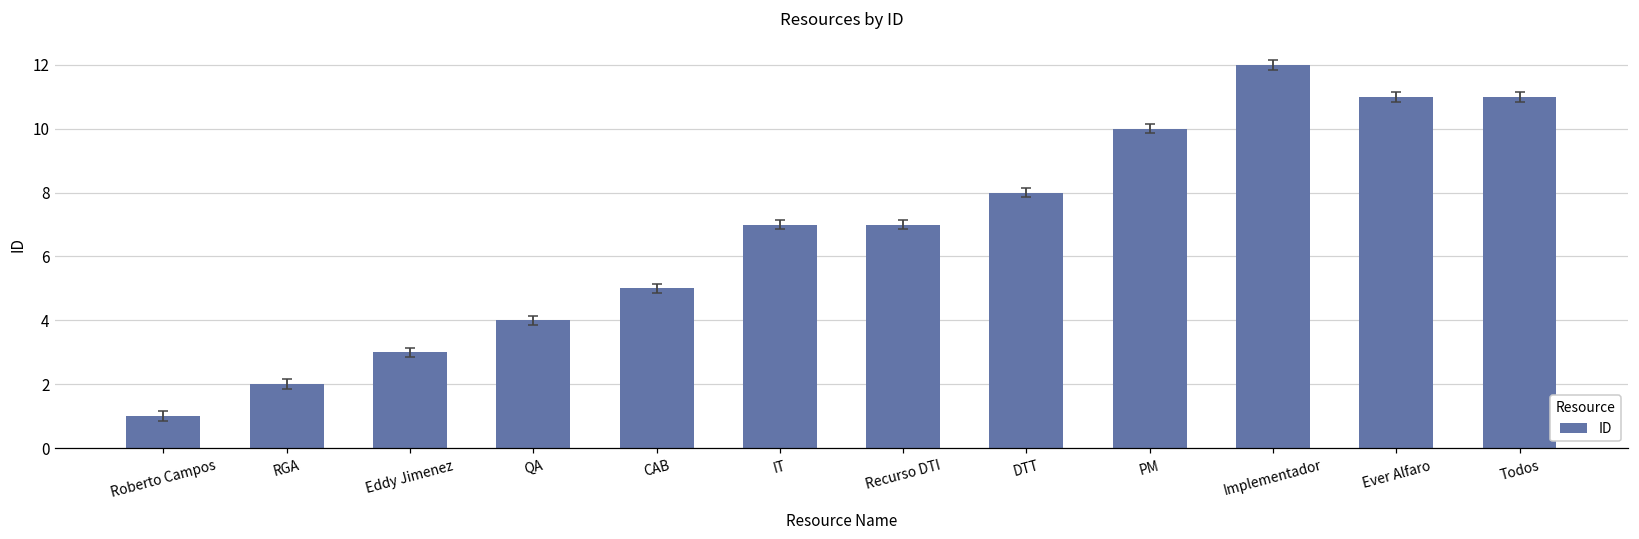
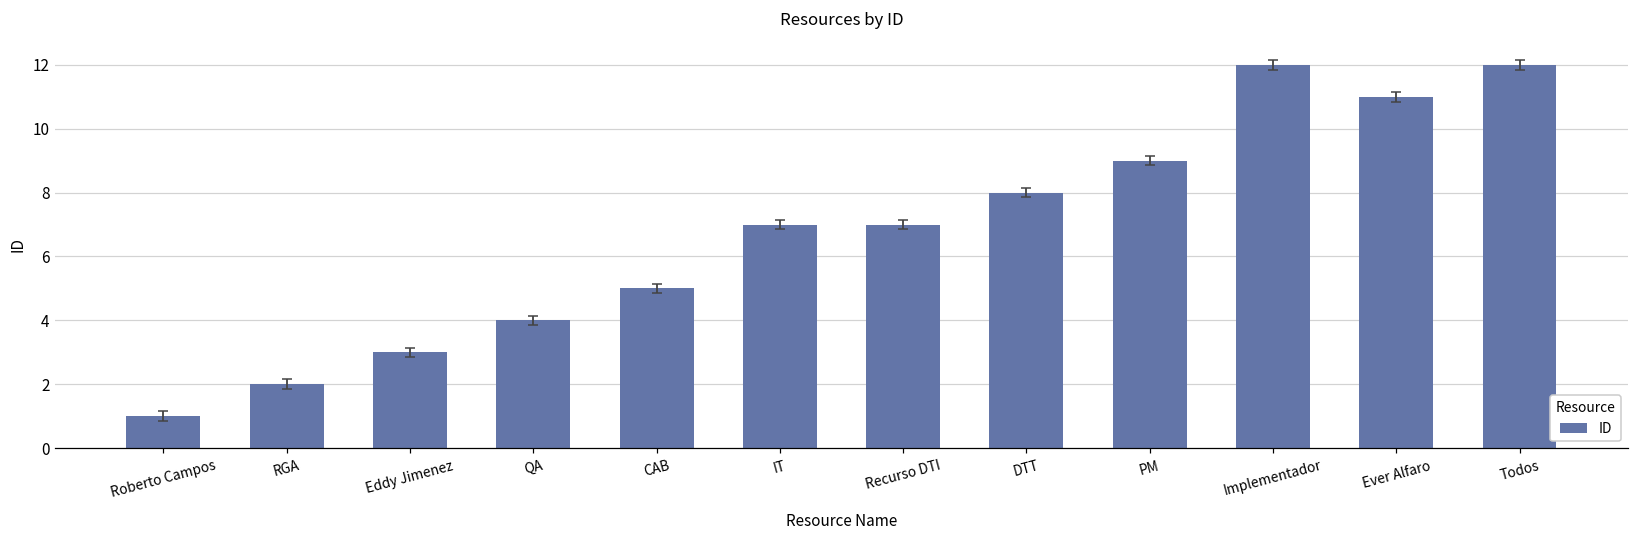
  {
    "ID": {
      "Roberto Campos": 1,
      "RGA": 2,
      "Eddy Jimenez": 3,
      "QA": 4,
      "CAB": 5,
      "IT": 7,
      "Recurso DTI": 7,
      "DTT": 8,
-     "PM": 10,
+     "PM": 9,
      "Implementador": 12,
      "Ever Alfaro": 11,
-     "Todos": 11
+     "Todos": 12
    }
  }
